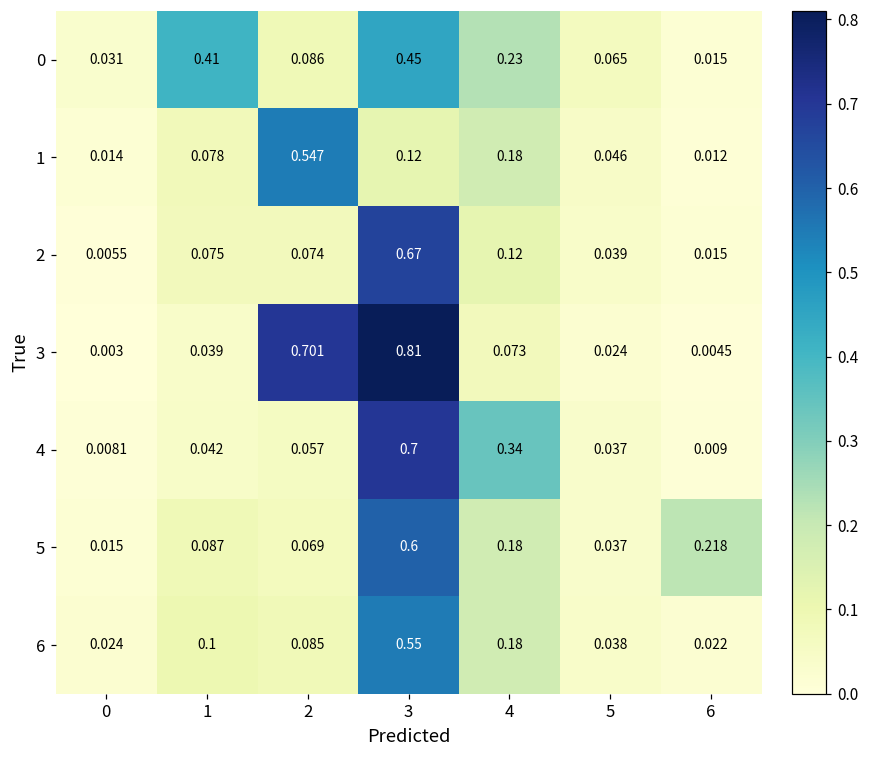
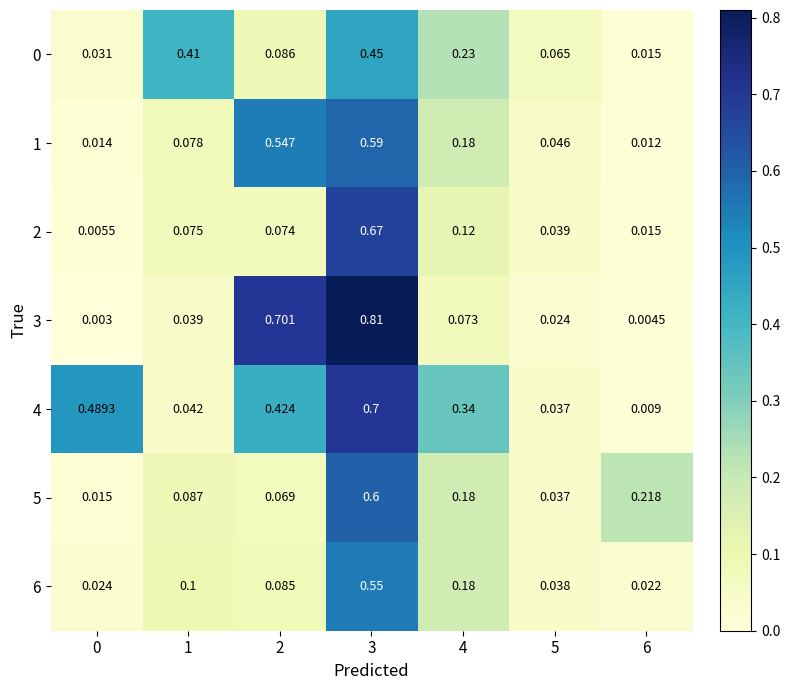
  {
    "0": {
      "0": 0.031,
      "1": 0.41,
      "2": 0.086,
      "3": 0.45,
      "4": 0.23,
      "5": 0.065,
      "6": 0.015
    },
    "1": {
      "0": 0.014,
      "1": 0.078,
      "2": 0.547,
-     "3": 0.12,
+     "3": 0.59,
      "4": 0.18,
      "5": 0.046,
      "6": 0.012
    },
    "2": {
      "0": 0.0055,
      "1": 0.075,
      "2": 0.074,
      "3": 0.67,
      "4": 0.12,
      "5": 0.039,
      "6": 0.015
    },
    "3": {
      "0": 0.003,
      "1": 0.039,
      "2": 0.701,
      "3": 0.81,
      "4": 0.073,
      "5": 0.024,
      "6": 0.0045
    },
    "4": {
-     "0": 0.0081,
+     "0": 0.4893,
      "1": 0.042,
-     "2": 0.057,
+     "2": 0.424,
      "3": 0.7,
      "4": 0.34,
      "5": 0.037,
      "6": 0.009
    },
    "5": {
      "0": 0.015,
      "1": 0.087,
      "2": 0.069,
      "3": 0.6,
      "4": 0.18,
      "5": 0.037,
      "6": 0.218
    },
    "6": {
      "0": 0.024,
      "1": 0.1,
      "2": 0.085,
      "3": 0.55,
      "4": 0.18,
      "5": 0.038,
      "6": 0.022
    }
  }
